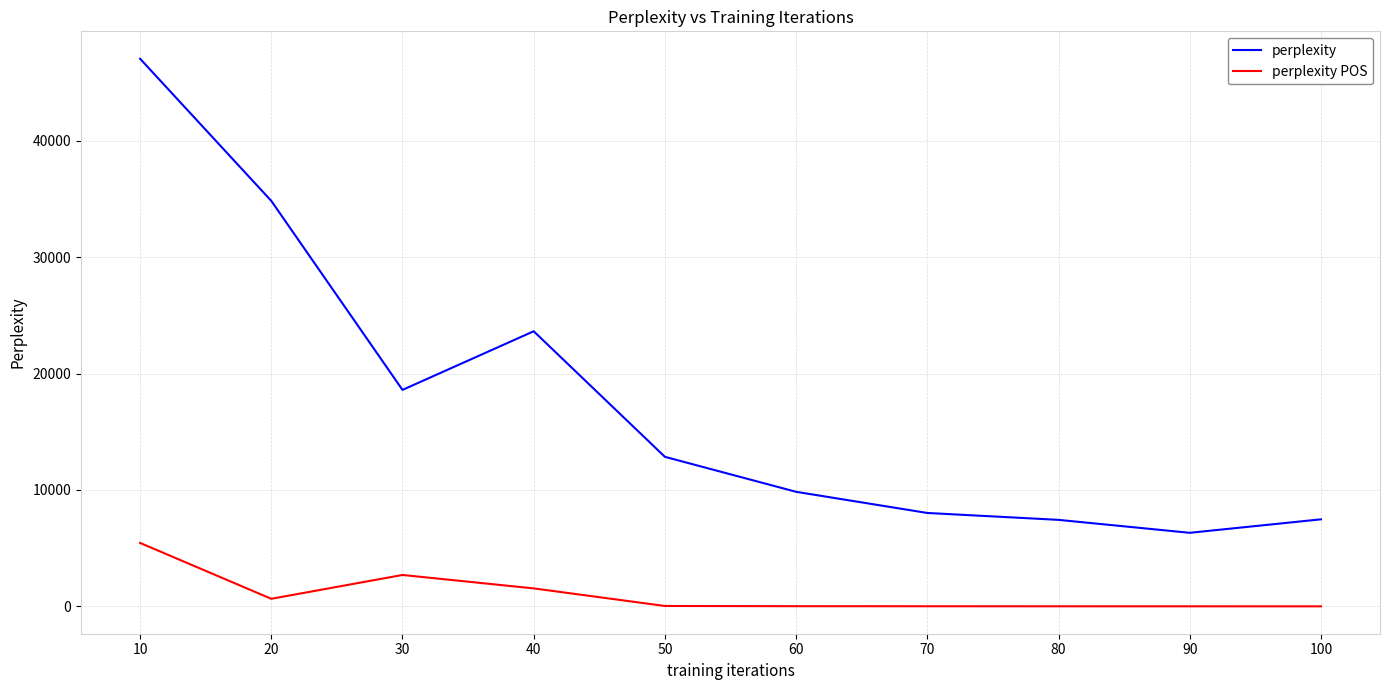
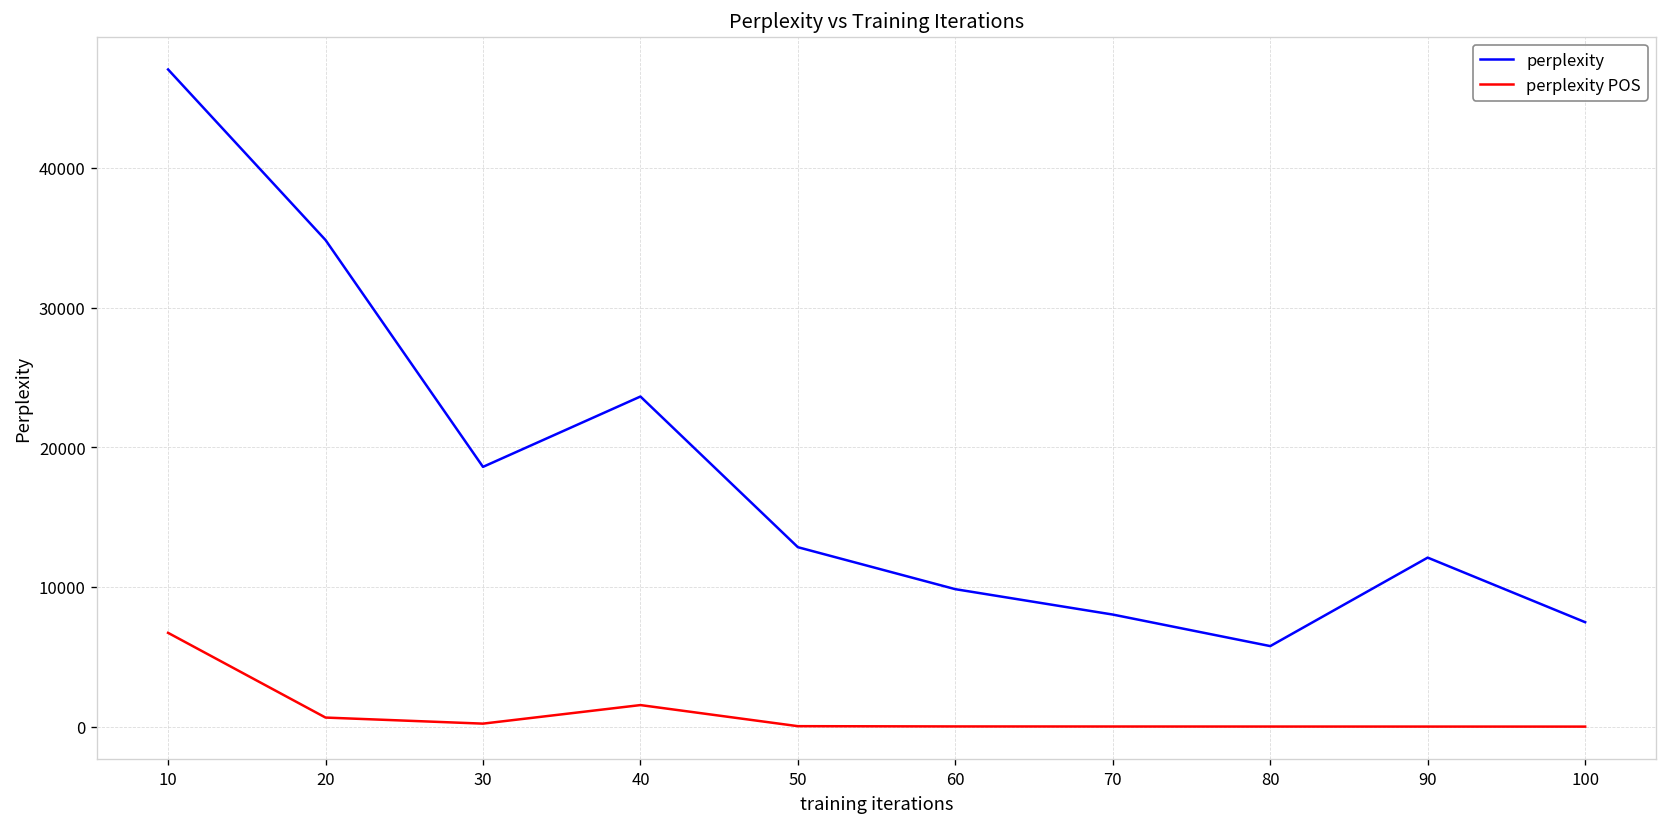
  {
    "perplexity": {
      "10": 47000,
      "20": 34800,
      "30": 18600,
      "40": 23600,
      "50": 12800,
      "60": 9800,
      "70": 8000,
-     "80": 7400,
-     "90": 6300,
+     "80": 5800,
+     "90": 12100,
      "100": 7500
    },
    "perplexity POS": {
-     "10": 5500,
+     "10": 6700,
      "20": 700,
-     "30": 2700,
+     "30": 200,
      "40": 1500,
      "50": 0,
      "60": 0,
      "70": 0,
      "80": 0,
      "90": 0,
      "100": 0
    }
  }
